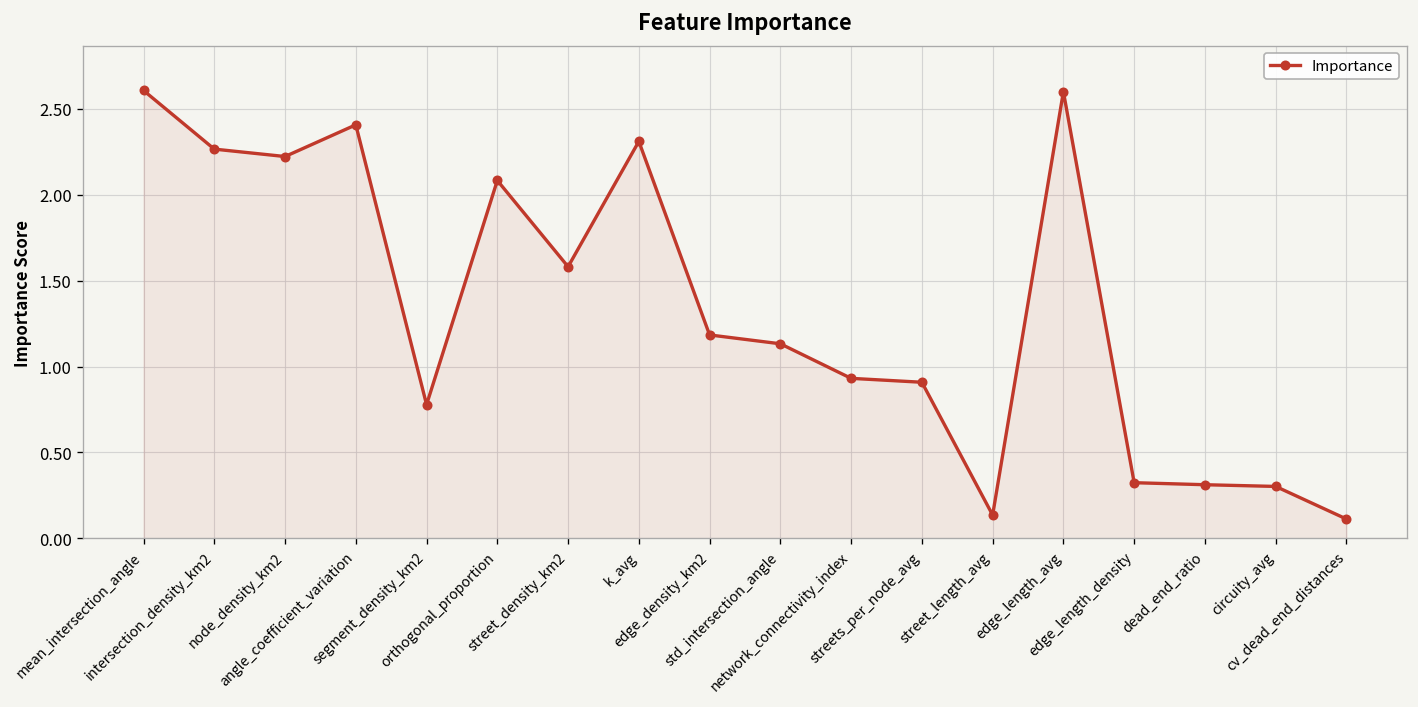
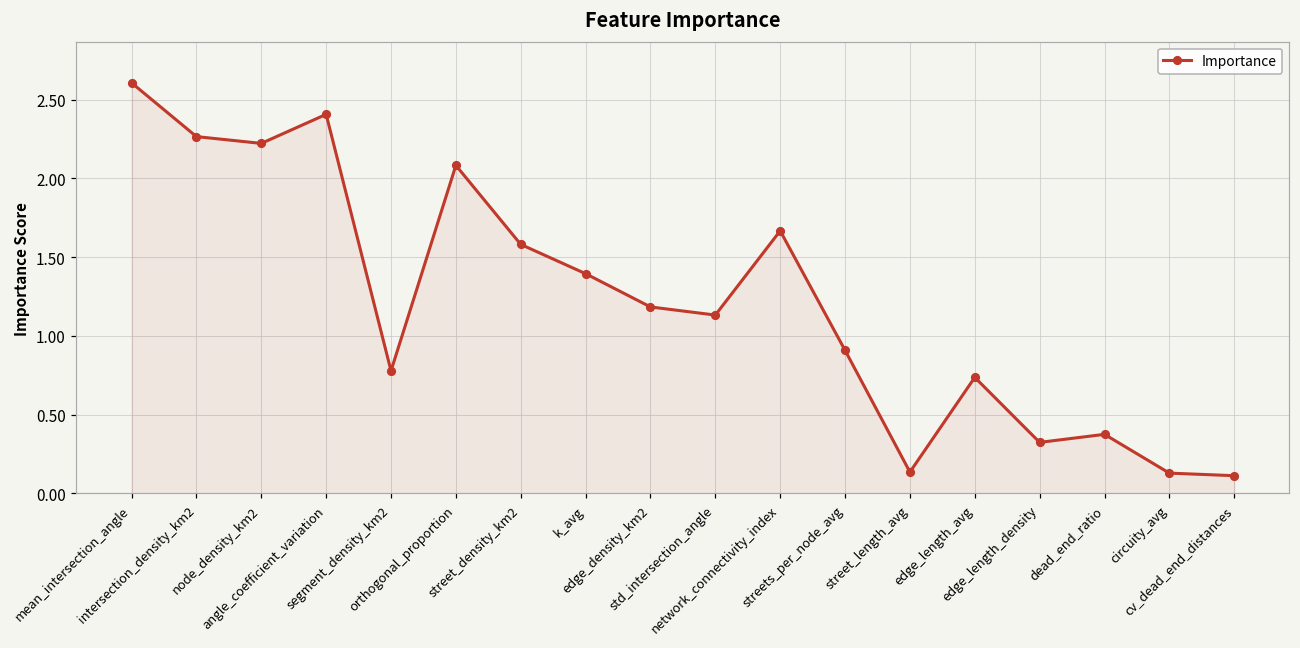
  {
    "mean_intersection_angle": 2.61,
    "intersection_density_km2": 2.26,
    "node_density_km2": 2.22,
    "angle_coefficient_variation": 2.41,
    "segment_density_km2": 0.78,
    "orthogonal_proportion": 2.08,
    "street_density_km2": 1.58,
-   "k_avg": 2.31,
+   "k_avg": 1.40,
    "edge_density_km2": 1.18,
    "std_intersection_angle": 1.13,
-   "network_connectivity_index": 0.93,
+   "network_connectivity_index": 1.67,
    "streets_per_node_avg": 0.91,
    "street_length_avg": 0.14,
-   "edge_length_avg": 2.60,
+   "edge_length_avg": 0.74,
    "edge_length_density": 0.32,
-   "dead_end_ratio": 0.31,
-   "circuity_avg": 0.30,
+   "dead_end_ratio": 0.38,
+   "circuity_avg": 0.13,
    "cv_dead_end_distances": 0.11
  }
